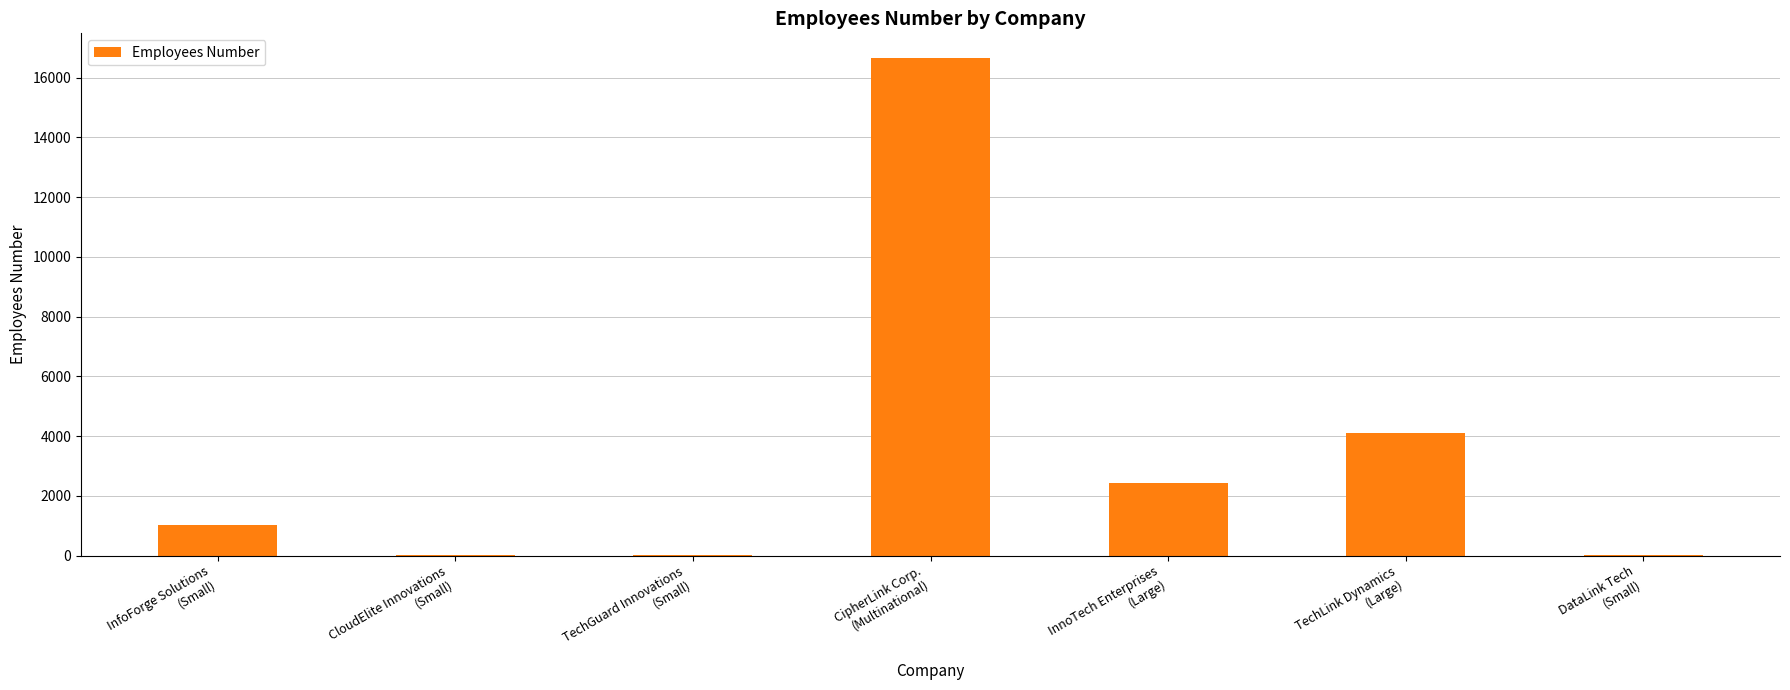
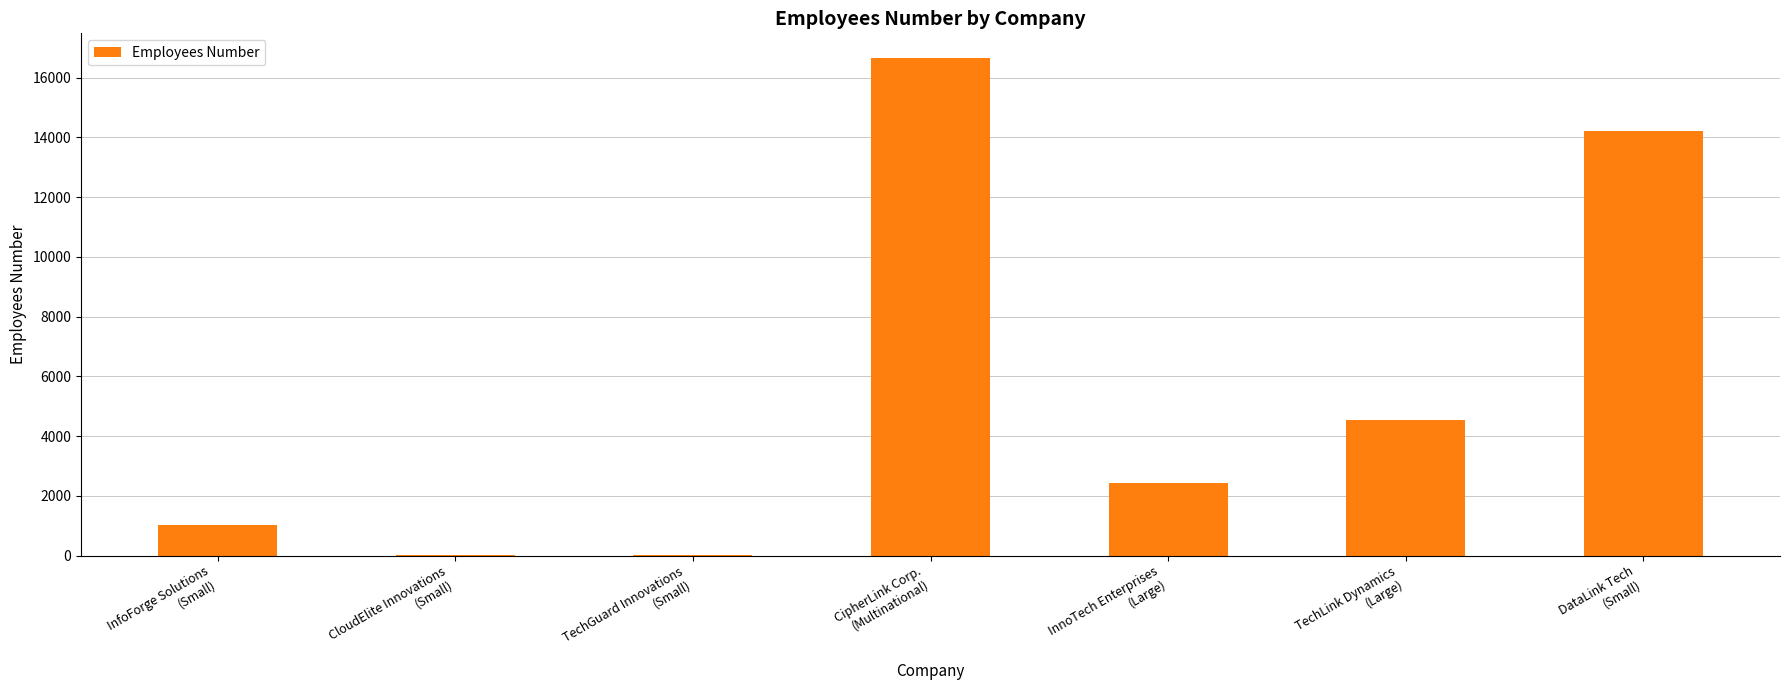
  {
    "InfoForge Solutions (Small)": 1000,
    "CipherLink Corp. (Multinational)": 16700,
    "InnoTech Enterprises (Large)": 2400,
-   "TechLink Dynamics (Large)": 4100,
-   "DataLink Tech (Small)": 0
+   "TechLink Dynamics (Large)": 4500,
+   "DataLink Tech (Small)": 14200
  }
